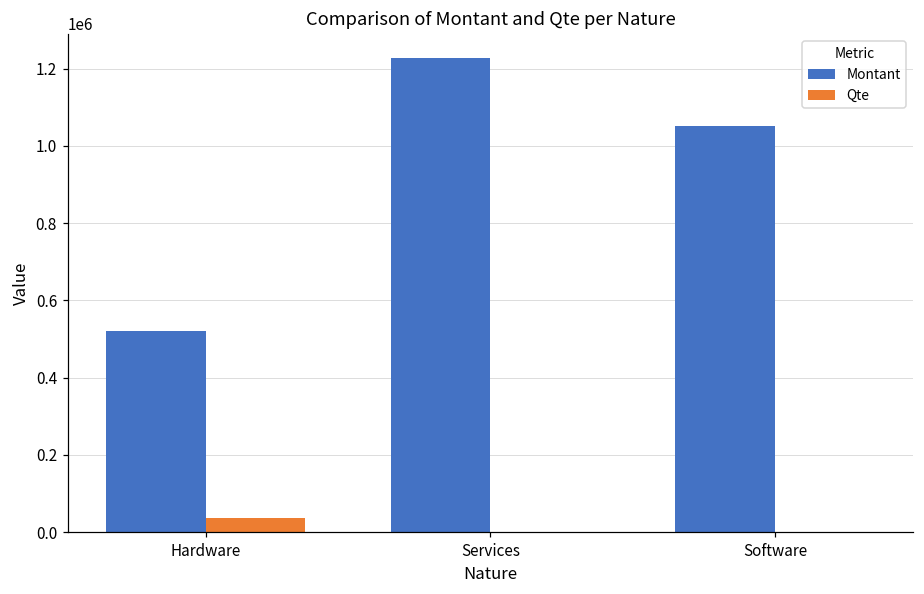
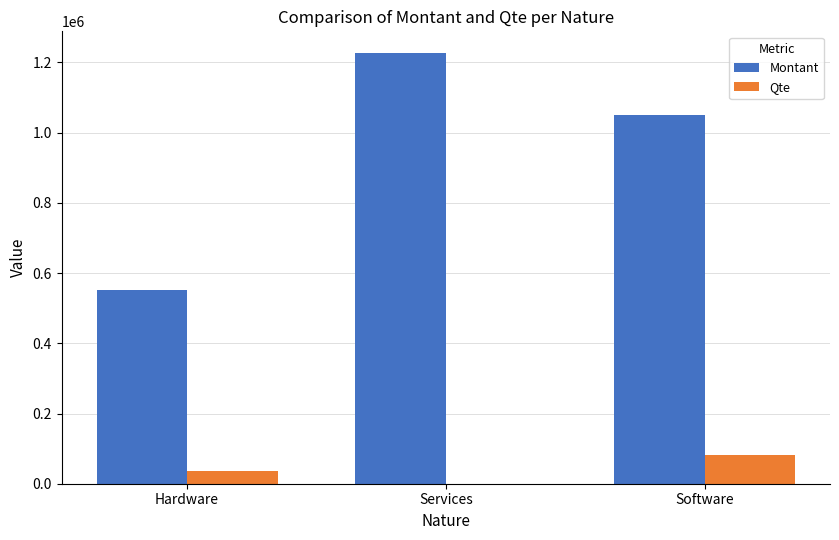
  {
    "Montant": {
-     "Hardware": 520000,
+     "Hardware": 550000,
      "Services": 1230000,
      "Software": 1050000
    },
    "Qte": {
      "Hardware": 40000,
-     "Software": 0
+     "Software": 80000
    }
  }
